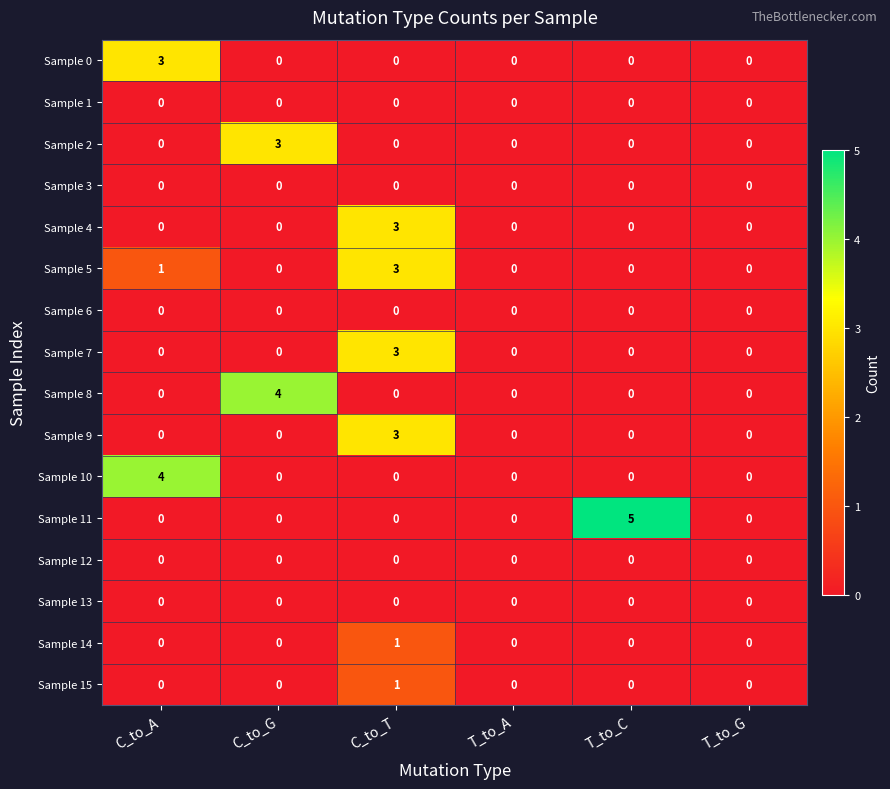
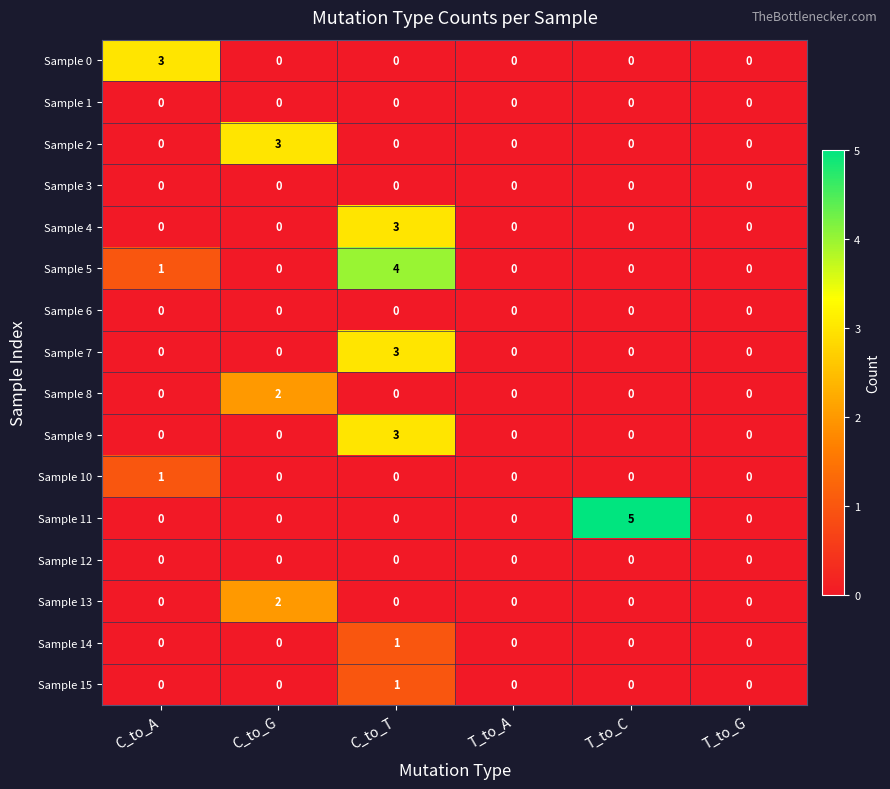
  {
    "Sample 0": {
      "C_to_A": 3,
      "C_to_G": 0,
      "C_to_T": 0,
      "T_to_A": 0,
      "T_to_C": 0,
      "T_to_G": 0
    },
    "Sample 1": {
      "C_to_A": 0,
      "C_to_G": 0,
      "C_to_T": 0,
      "T_to_A": 0,
      "T_to_C": 0,
      "T_to_G": 0
    },
    "Sample 2": {
      "C_to_A": 0,
      "C_to_G": 3,
      "C_to_T": 0,
      "T_to_A": 0,
      "T_to_C": 0,
      "T_to_G": 0
    },
    "Sample 3": {
      "C_to_A": 0,
      "C_to_G": 0,
      "C_to_T": 0,
      "T_to_A": 0,
      "T_to_C": 0,
      "T_to_G": 0
    },
    "Sample 4": {
      "C_to_A": 0,
      "C_to_G": 0,
      "C_to_T": 3,
      "T_to_A": 0,
      "T_to_C": 0,
      "T_to_G": 0
    },
    "Sample 5": {
      "C_to_A": 1,
      "C_to_G": 0,
-     "C_to_T": 3,
+     "C_to_T": 4,
      "T_to_A": 0,
      "T_to_C": 0,
      "T_to_G": 0
    },
    "Sample 6": {
      "C_to_A": 0,
      "C_to_G": 0,
      "C_to_T": 0,
      "T_to_A": 0,
      "T_to_C": 0,
      "T_to_G": 0
    },
    "Sample 7": {
      "C_to_A": 0,
      "C_to_G": 0,
      "C_to_T": 3,
      "T_to_A": 0,
      "T_to_C": 0,
      "T_to_G": 0
    },
    "Sample 8": {
      "C_to_A": 0,
-     "C_to_G": 4,
+     "C_to_G": 2,
      "C_to_T": 0,
      "T_to_A": 0,
      "T_to_C": 0,
      "T_to_G": 0
    },
    "Sample 9": {
      "C_to_A": 0,
      "C_to_G": 0,
      "C_to_T": 3,
      "T_to_A": 0,
      "T_to_C": 0,
      "T_to_G": 0
    },
    "Sample 10": {
-     "C_to_A": 4,
+     "C_to_A": 1,
      "C_to_G": 0,
      "C_to_T": 0,
      "T_to_A": 0,
      "T_to_C": 0,
      "T_to_G": 0
    },
    "Sample 11": {
      "C_to_A": 0,
      "C_to_G": 0,
      "C_to_T": 0,
      "T_to_A": 0,
      "T_to_C": 5,
      "T_to_G": 0
    },
    "Sample 12": {
      "C_to_A": 0,
      "C_to_G": 0,
      "C_to_T": 0,
      "T_to_A": 0,
      "T_to_C": 0,
      "T_to_G": 0
    },
    "Sample 13": {
      "C_to_A": 0,
-     "C_to_G": 0,
+     "C_to_G": 2,
      "C_to_T": 0,
      "T_to_A": 0,
      "T_to_C": 0,
      "T_to_G": 0
    },
    "Sample 14": {
      "C_to_A": 0,
      "C_to_G": 0,
      "C_to_T": 1,
      "T_to_A": 0,
      "T_to_C": 0,
      "T_to_G": 0
    },
    "Sample 15": {
      "C_to_A": 0,
      "C_to_G": 0,
      "C_to_T": 1,
      "T_to_A": 0,
      "T_to_C": 0,
      "T_to_G": 0
    }
  }
